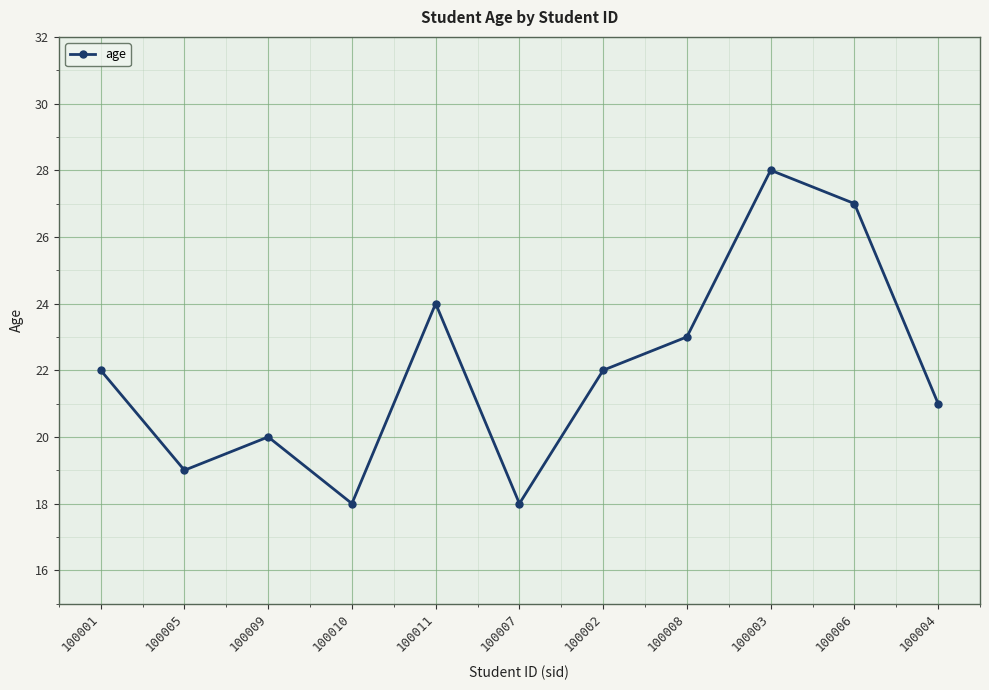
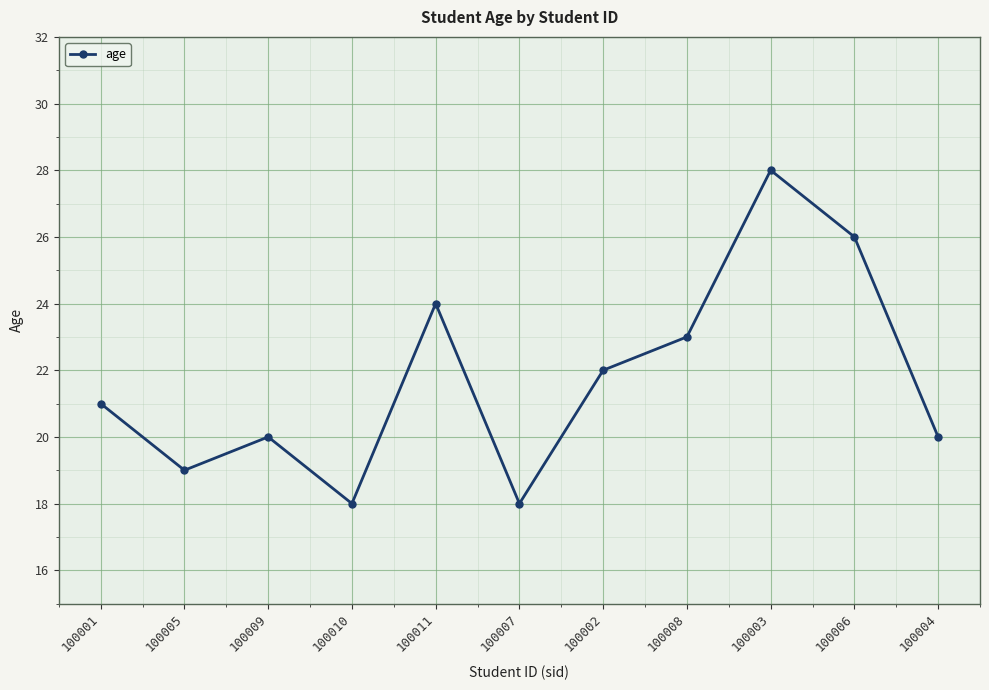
  {
-   "100001": 22,
+   "100001": 21,
    "100005": 19,
    "100009": 20,
    "100010": 18,
    "100011": 24,
    "100007": 18,
    "100002": 22,
    "100008": 23,
    "100003": 28,
-   "100006": 27,
-   "100004": 21
+   "100006": 26,
+   "100004": 20
  }
